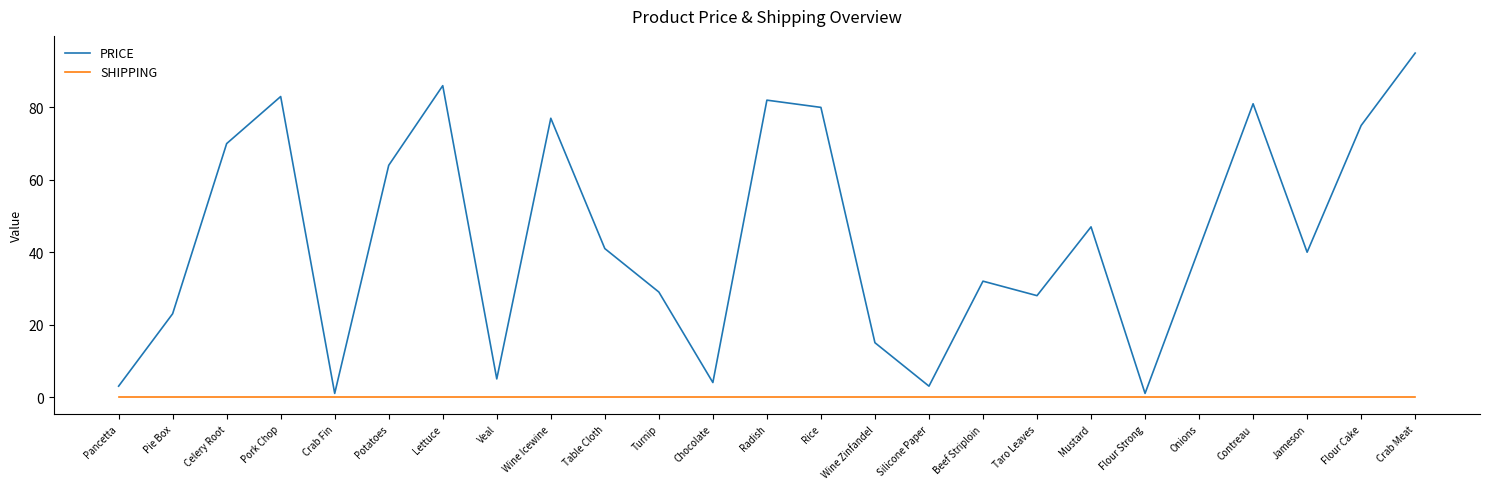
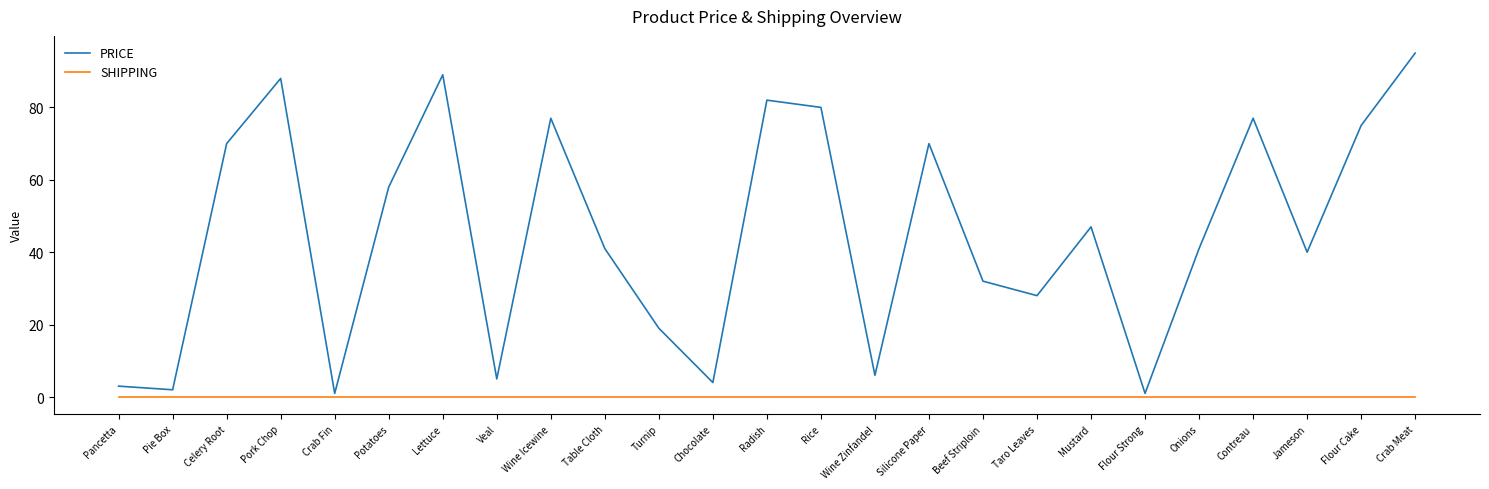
  {
    "PRICE": {
      "Pancetta": 3,
-     "Pie Box": 23,
+     "Pie Box": 2,
      "Celery Root": 70,
-     "Pork Chop": 83,
+     "Pork Chop": 88,
      "Crab Fin": 1,
-     "Potatoes": 64,
-     "Lettuce": 86,
+     "Potatoes": 58,
+     "Lettuce": 89,
      "Veal": 5,
      "Wine Icewine": 77,
      "Table Cloth": 41,
-     "Turnip": 29,
+     "Turnip": 19,
      "Chocolate": 4,
      "Radish": 82,
      "Rice": 80,
-     "Wine Zinfandel": 15,
-     "Silicone Paper": 3,
+     "Wine Zinfandel": 6,
+     "Silicone Paper": 70,
      "Beef Striploin": 32,
      "Taro Leaves": 28,
      "Mustard": 47,
      "Flour Strong": 1,
      "Onions": 41,
-     "Contreau": 81,
+     "Contreau": 77,
      "Jameson": 40,
      "Flour Cake": 75,
      "Crab Meat": 95
    },
    "SHIPPING": {
      "Pancetta": 0,
      "Pie Box": 0,
      "Celery Root": 0,
      "Pork Chop": 0,
      "Crab Fin": 0,
      "Potatoes": 0,
      "Lettuce": 0,
      "Veal": 0,
      "Wine Icewine": 0,
      "Table Cloth": 0,
      "Turnip": 0,
      "Chocolate": 0,
      "Radish": 0,
      "Rice": 0,
      "Wine Zinfandel": 0,
      "Silicone Paper": 0,
      "Beef Striploin": 0,
      "Taro Leaves": 0,
      "Mustard": 0,
      "Flour Strong": 0,
      "Onions": 0,
      "Contreau": 0,
      "Jameson": 0,
      "Flour Cake": 0,
      "Crab Meat": 0
    }
  }
